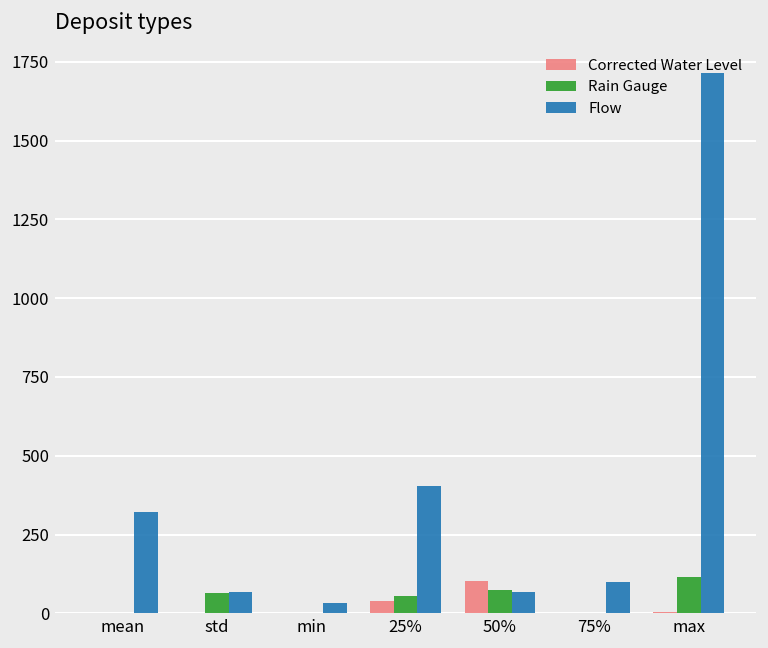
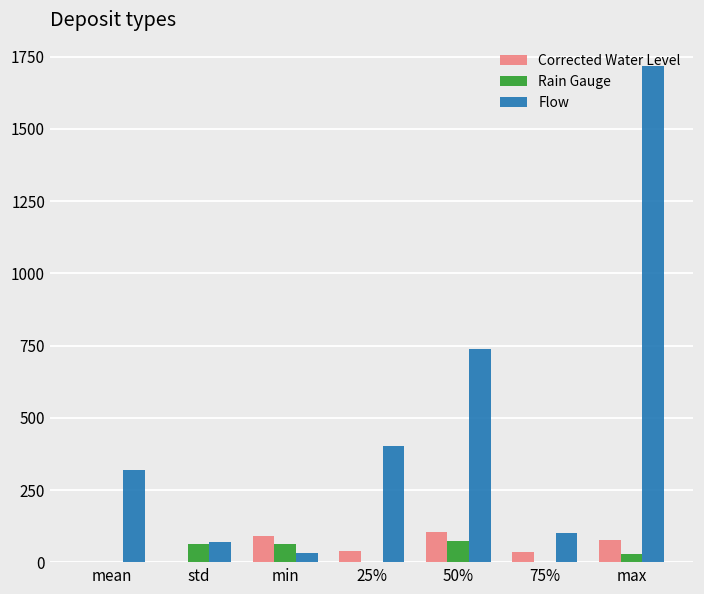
  {
    "Corrected Water Level": {
-     "min": 0,
+     "min": 90,
      "25%": 40,
      "50%": 100,
-     "75%": 0,
-     "max": 0
+     "75%": 30,
+     "max": 80
    },
    "Rain Gauge": {
      "std": 60,
-     "min": 0,
-     "25%": 60,
+     "min": 60,
+     "25%": 0,
      "50%": 70,
-     "max": 110
+     "max": 30
    },
    "Flow": {
      "mean": 320,
      "std": 70,
      "min": 30,
      "25%": 400,
-     "50%": 70,
+     "50%": 740,
      "75%": 100
    }
  }
